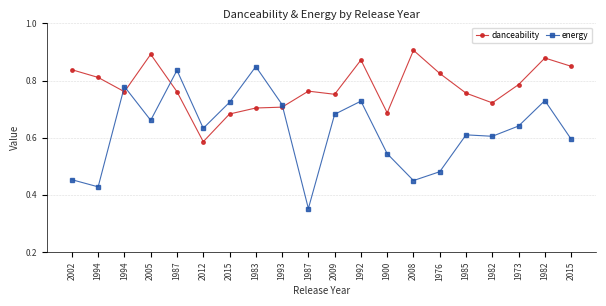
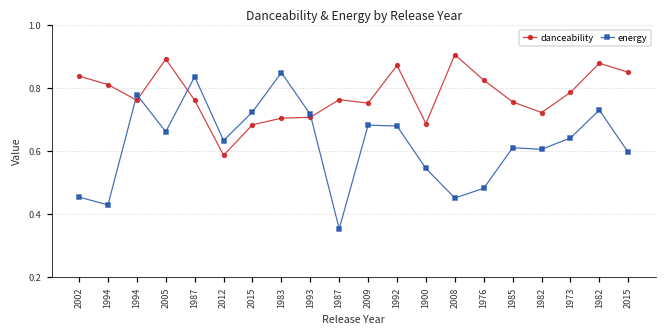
  {
    "danceability": {
      "2002": 0.84,
      "2005": 0.89,
      "2012": 0.59,
      "1983": 0.70,
      "1993": 0.71,
      "2009": 0.75,
      "1992": 0.87,
      "1900": 0.69,
      "2008": 0.91,
      "1976": 0.83,
      "1985": 0.76,
      "1973": 0.79
    },
    "energy": {
      "2002": 0.45,
      "2005": 0.66,
      "2012": 0.63,
      "1983": 0.85,
      "1993": 0.72,
      "2009": 0.68,
-     "1992": 0.73,
+     "1992": 0.68,
      "1900": 0.54,
      "2008": 0.45,
      "1976": 0.48,
      "1985": 0.61,
      "1973": 0.64
    }
  }
